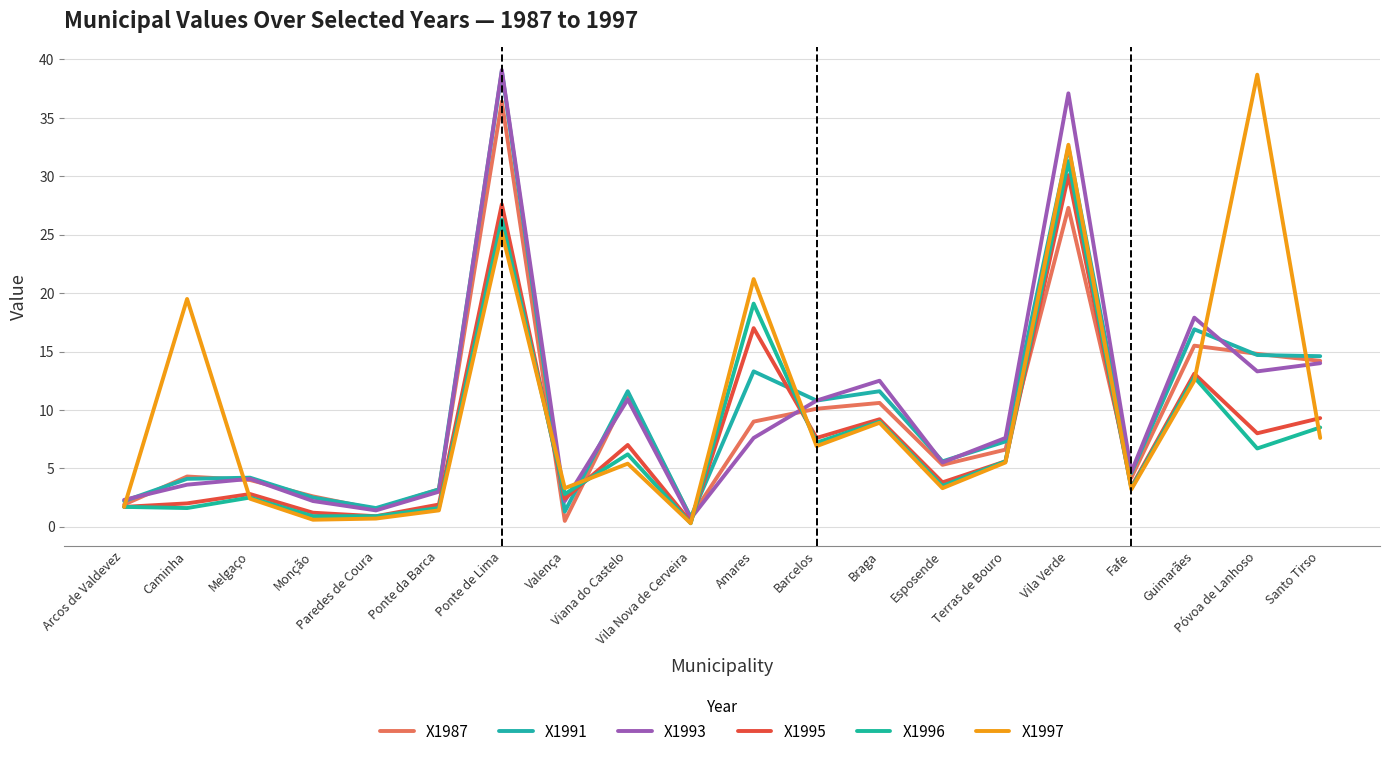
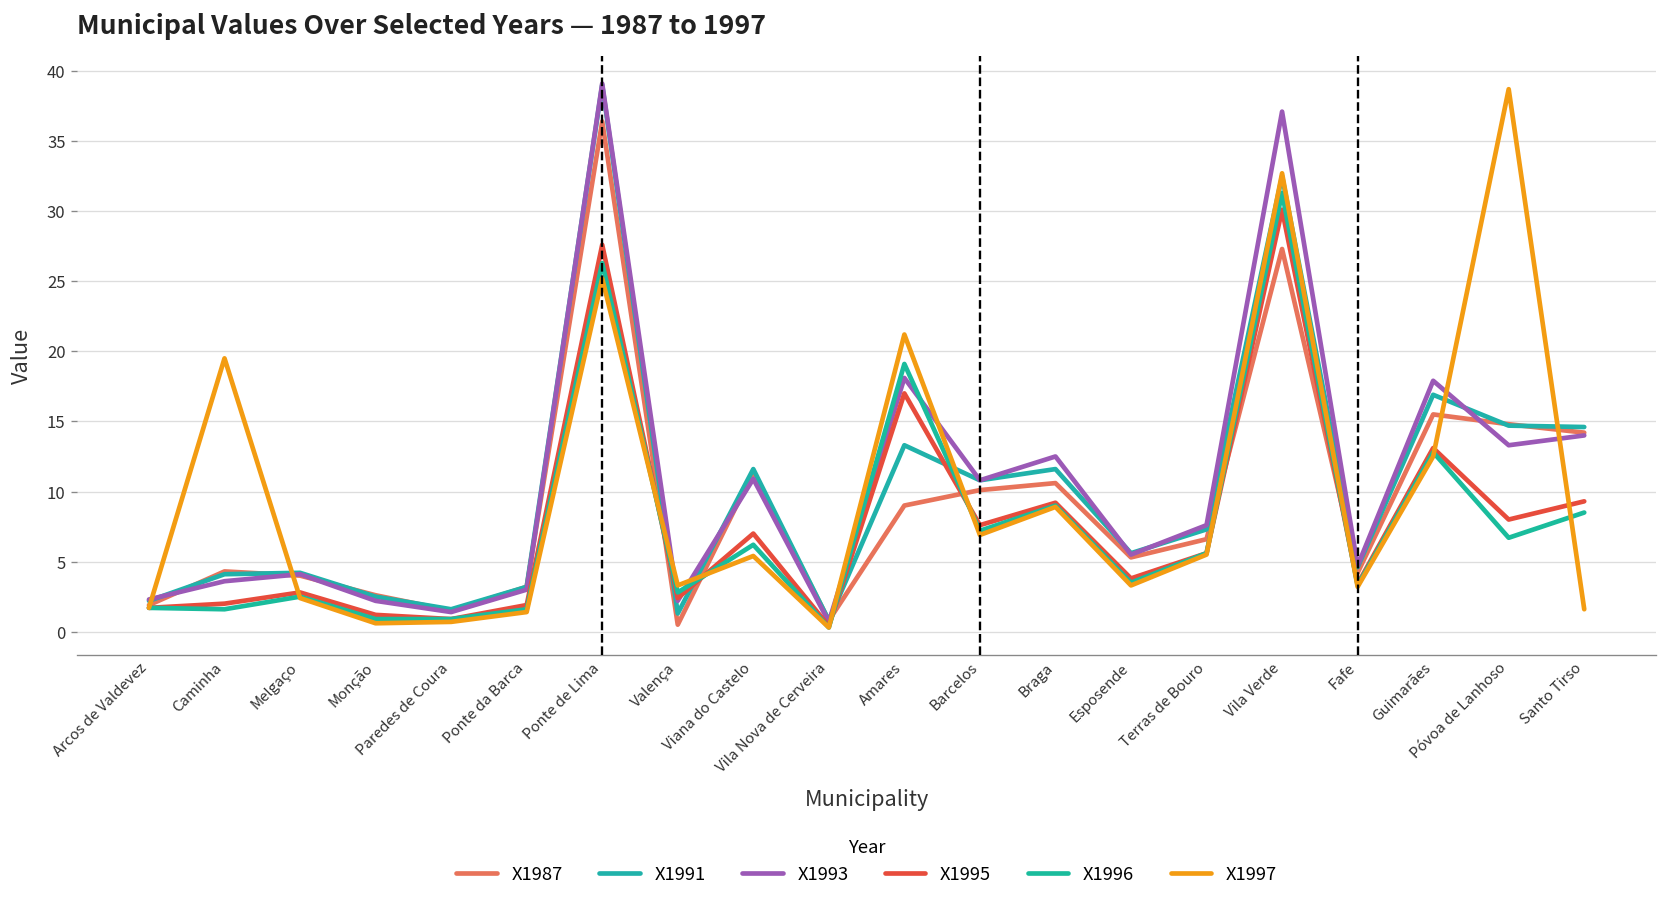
  {
    "X1993": {
      "Caminha": 3.6,
      "Monção": 2.2,
      "Viana do Castelo": 10.9,
-     "Amares": 7.6,
+     "Amares": 18.1,
      "Braga": 12.5,
      "Terras de Bouro": 7.6,
      "Vila Verde": 37.1,
      "Guimarães": 17.9,
      "Póvoa de Lanhoso": 13.3
    },
    "X1997": {
      "Caminha": 19.5,
      "Monção": 0.6,
      "Ponte de Lima": 25.2,
      "Valença": 3.3,
      "Viana do Castelo": 5.4,
      "Amares": 21.2,
      "Barcelos": 6.9,
      "Guimarães": 12.5,
      "Póvoa de Lanhoso": 38.7,
-     "Santo Tirso": 7.6
+     "Santo Tirso": 1.6
    }
  }
